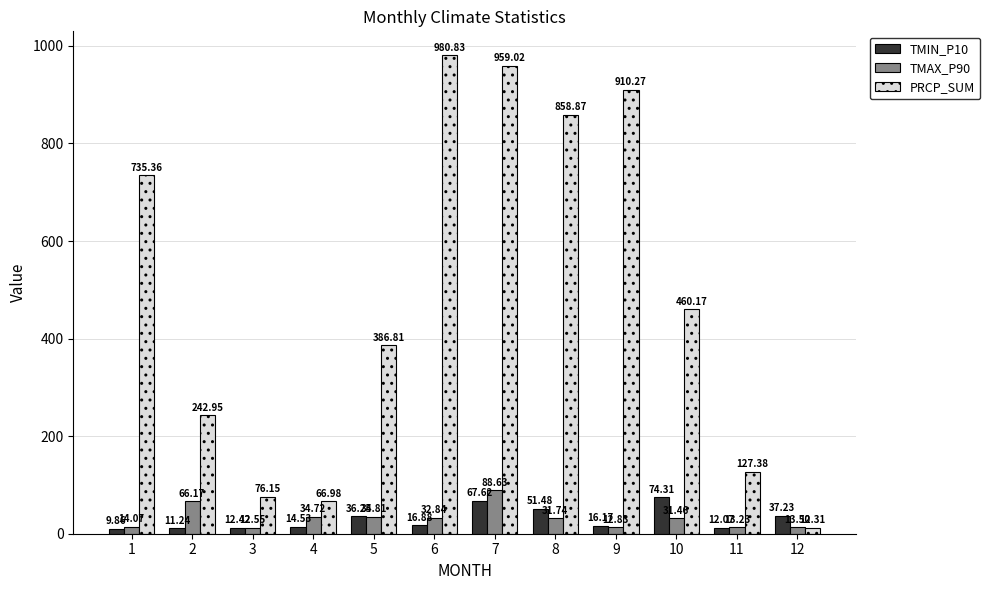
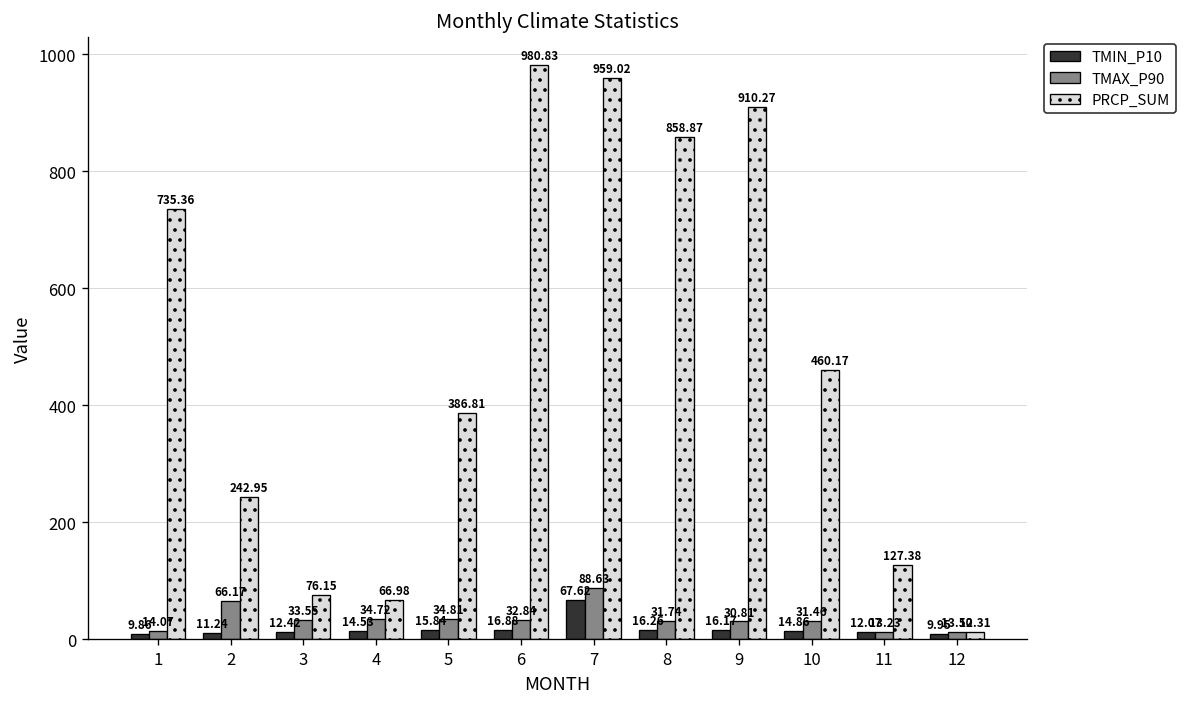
  {
    "TMIN_P10": {
      "2": 11.24,
      "4": 14.53,
-     "5": 36.25,
+     "5": 15.84,
      "6": 16.88,
      "7": 67.62,
-     "8": 51.48,
-     "10": 74.31,
-     "12": 37.23
+     "8": 16.26,
+     "10": 14.86,
+     "12": 9.95
    },
    "TMAX_P90": {
      "2": 66.17,
-     "3": 12.55,
+     "3": 33.55,
      "4": 34.72,
      "6": 32.84,
      "7": 88.63,
      "8": 31.74,
-     "9": 12.83,
+     "9": 30.81,
      "10": 31.46
    },
    "PRCP_SUM": {
      "1": 735.36,
      "2": 242.95,
      "3": 76.15,
      "4": 66.98,
      "5": 386.81,
      "6": 980.83,
      "7": 959.02,
      "8": 858.87,
      "9": 910.27,
      "10": 460.17,
      "11": 127.38
    }
  }
